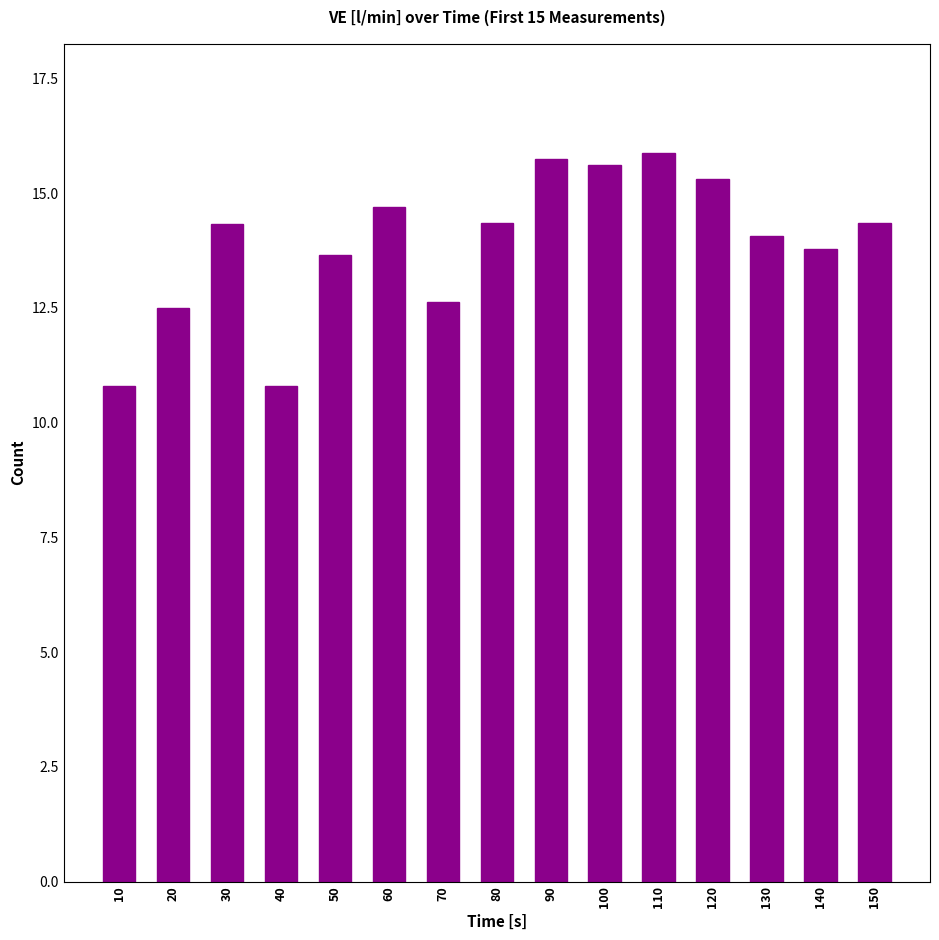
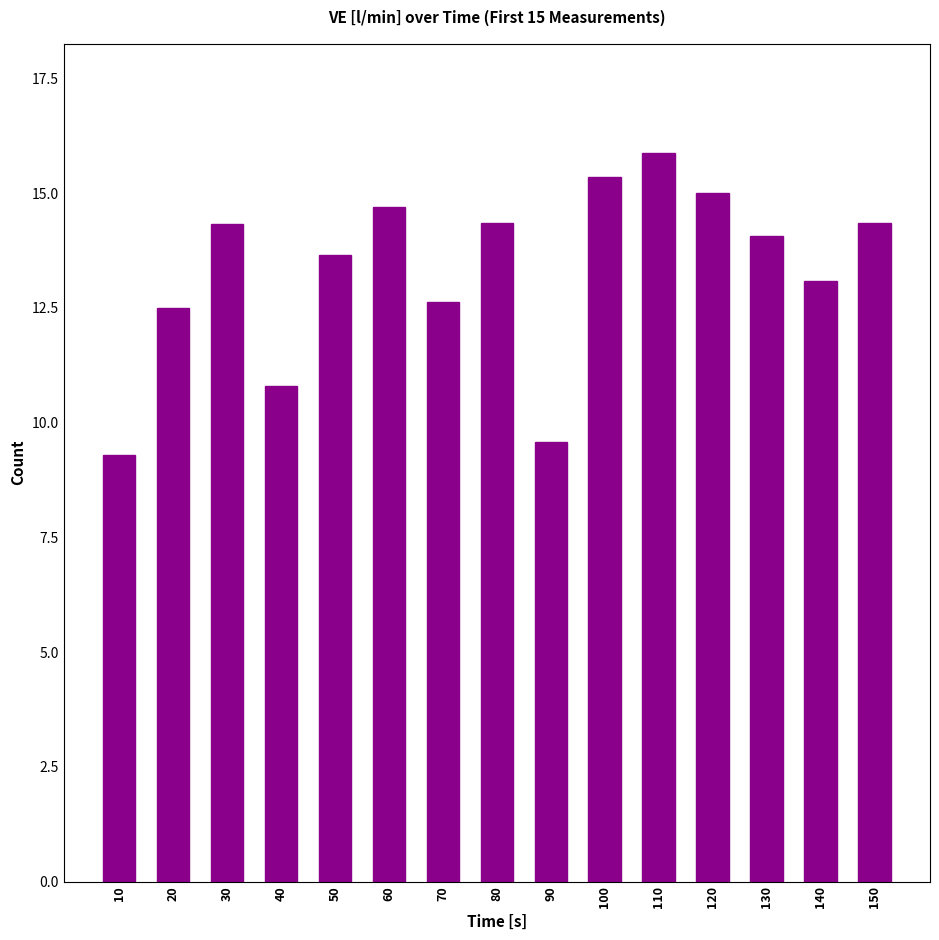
  {
-   "10": 10.8,
+   "10": 9.3,
    "20": 12.5,
    "30": 14.3,
    "40": 10.8,
    "50": 13.7,
    "60": 14.7,
    "70": 12.6,
    "80": 14.3,
-   "90": 15.7,
-   "100": 15.6,
+   "90": 9.6,
+   "100": 15.3,
    "110": 15.9,
-   "120": 15.3,
+   "120": 15.0,
    "130": 14.1,
-   "140": 13.8,
+   "140": 13.1,
    "150": 14.3
  }
